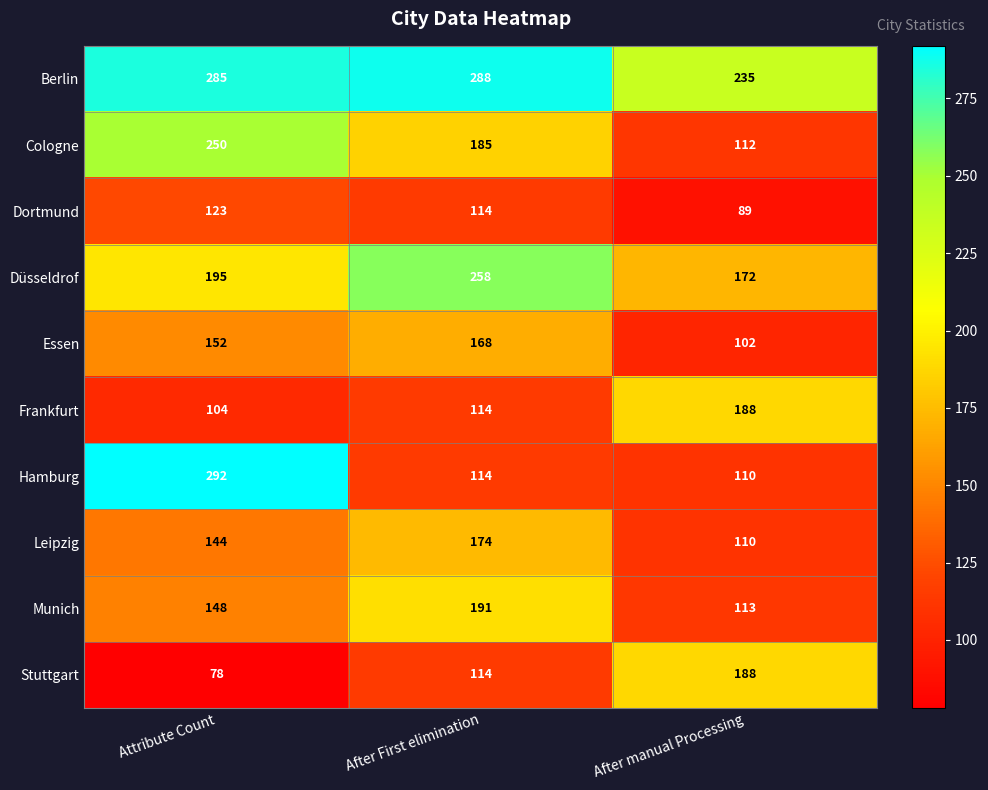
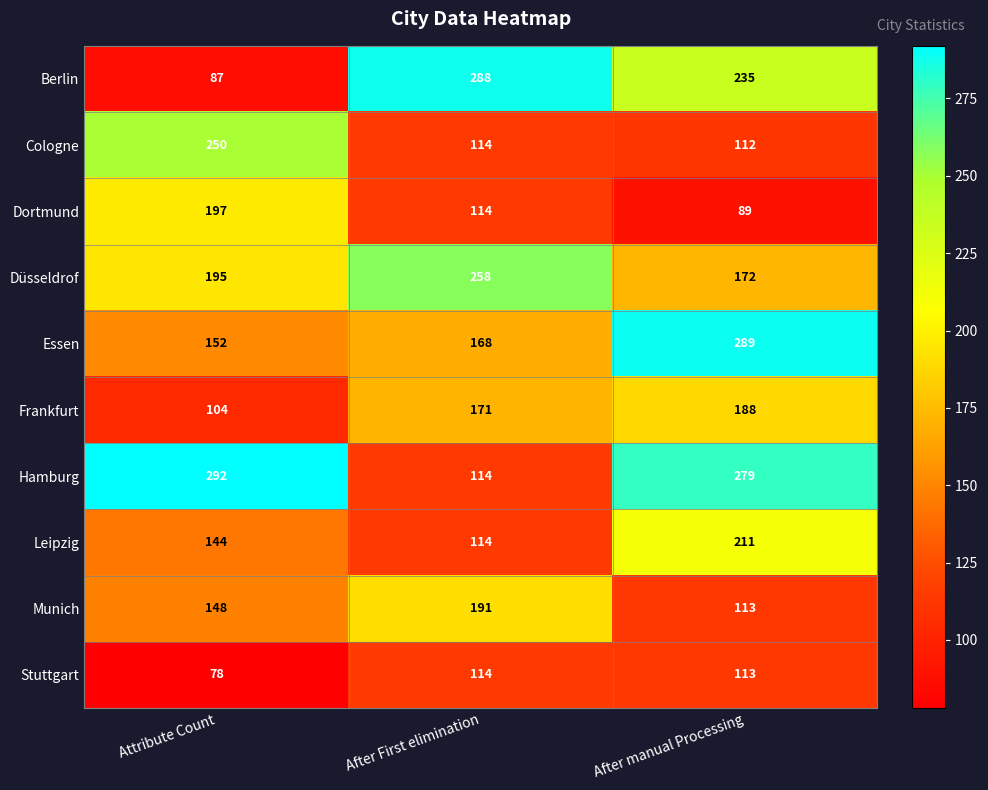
  {
    "Berlin": {
-     "Attribute Count": 285,
+     "Attribute Count": 87,
      "After First elimination": 288,
      "After manual Processing": 235
    },
    "Cologne": {
      "Attribute Count": 250,
-     "After First elimination": 185,
+     "After First elimination": 114,
      "After manual Processing": 112
    },
    "Dortmund": {
-     "Attribute Count": 123,
+     "Attribute Count": 197,
      "After First elimination": 114,
      "After manual Processing": 89
    },
    "Düsseldrof": {
      "Attribute Count": 195,
      "After First elimination": 258,
      "After manual Processing": 172
    },
    "Essen": {
      "Attribute Count": 152,
      "After First elimination": 168,
-     "After manual Processing": 102
+     "After manual Processing": 289
    },
    "Frankfurt": {
      "Attribute Count": 104,
-     "After First elimination": 114,
+     "After First elimination": 171,
      "After manual Processing": 188
    },
    "Hamburg": {
      "Attribute Count": 292,
      "After First elimination": 114,
-     "After manual Processing": 110
+     "After manual Processing": 279
    },
    "Leipzig": {
      "Attribute Count": 144,
-     "After First elimination": 174,
-     "After manual Processing": 110
+     "After First elimination": 114,
+     "After manual Processing": 211
    },
    "Munich": {
      "Attribute Count": 148,
      "After First elimination": 191,
      "After manual Processing": 113
    },
    "Stuttgart": {
      "Attribute Count": 78,
      "After First elimination": 114,
-     "After manual Processing": 188
+     "After manual Processing": 113
    }
  }
